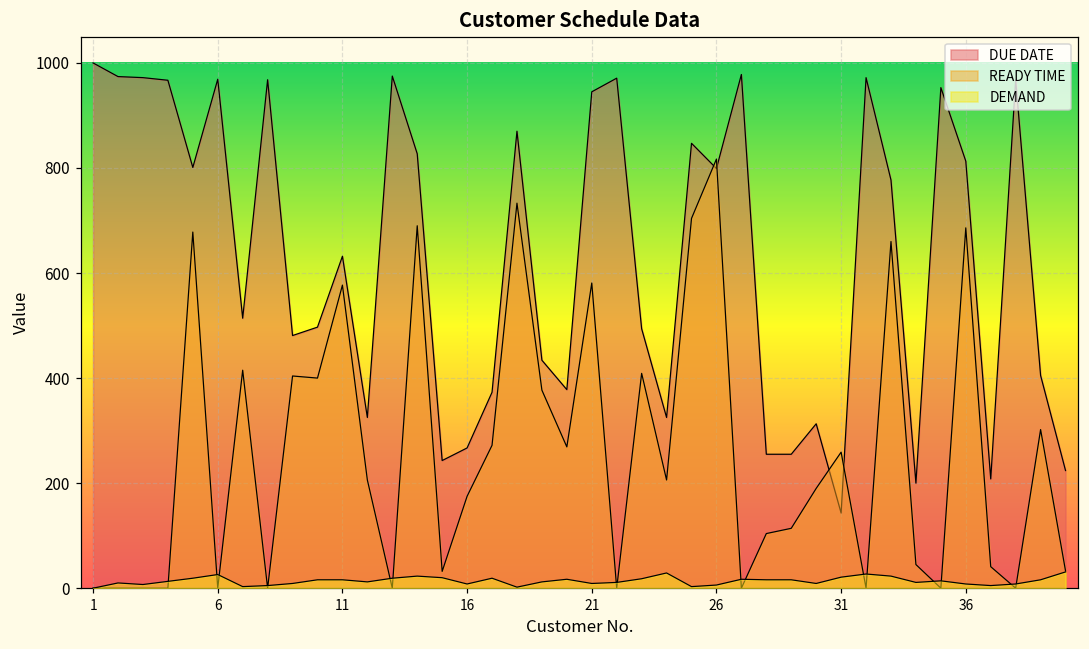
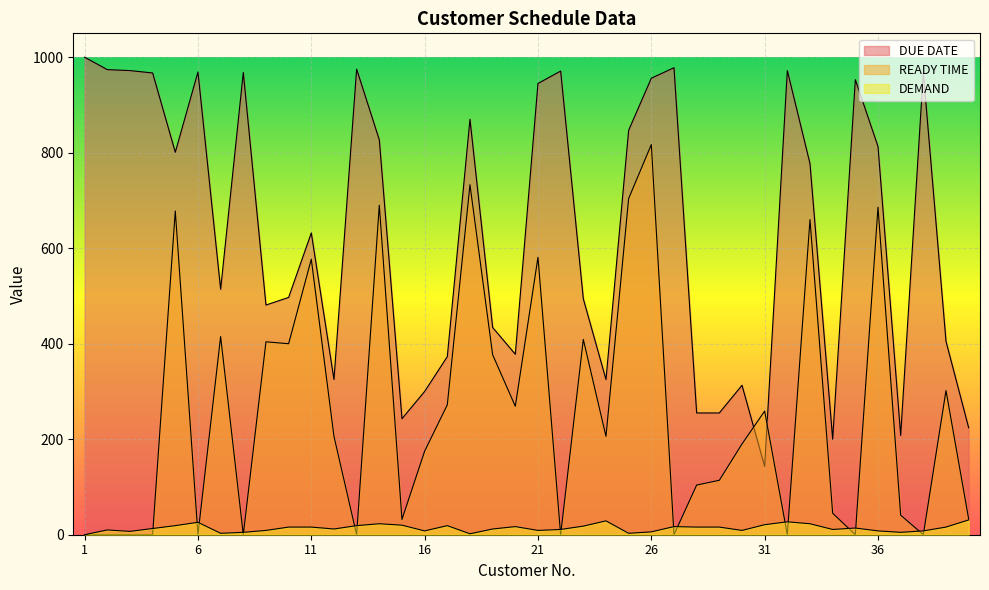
  {
    "DUE DATE": {
      "1": 1000,
      "6": 970,
      "11": 630,
-     "16": 270,
+     "16": 300,
      "21": 950,
-     "26": 800,
+     "26": 960,
      "31": 140,
      "36": 810
    }
  }
